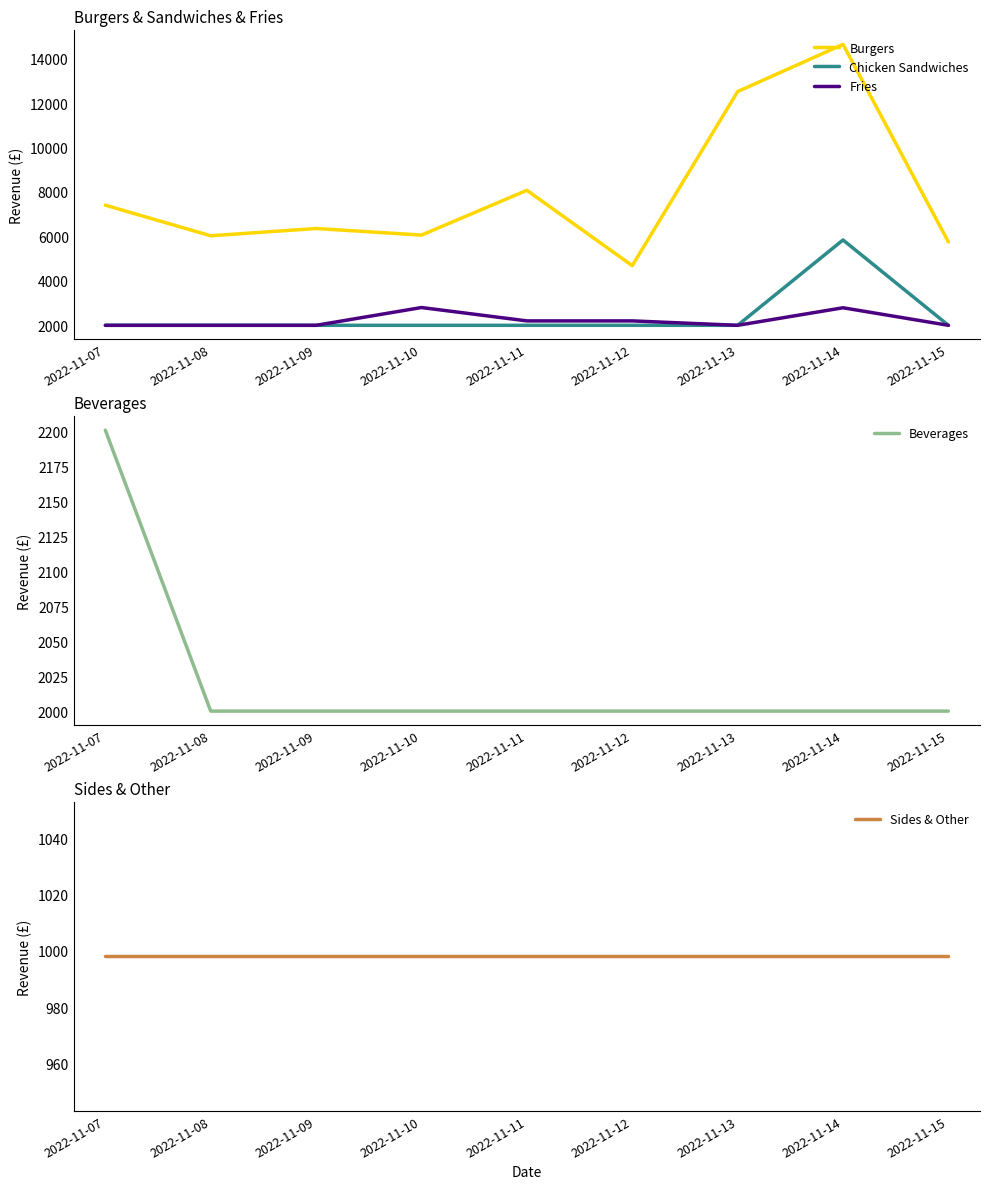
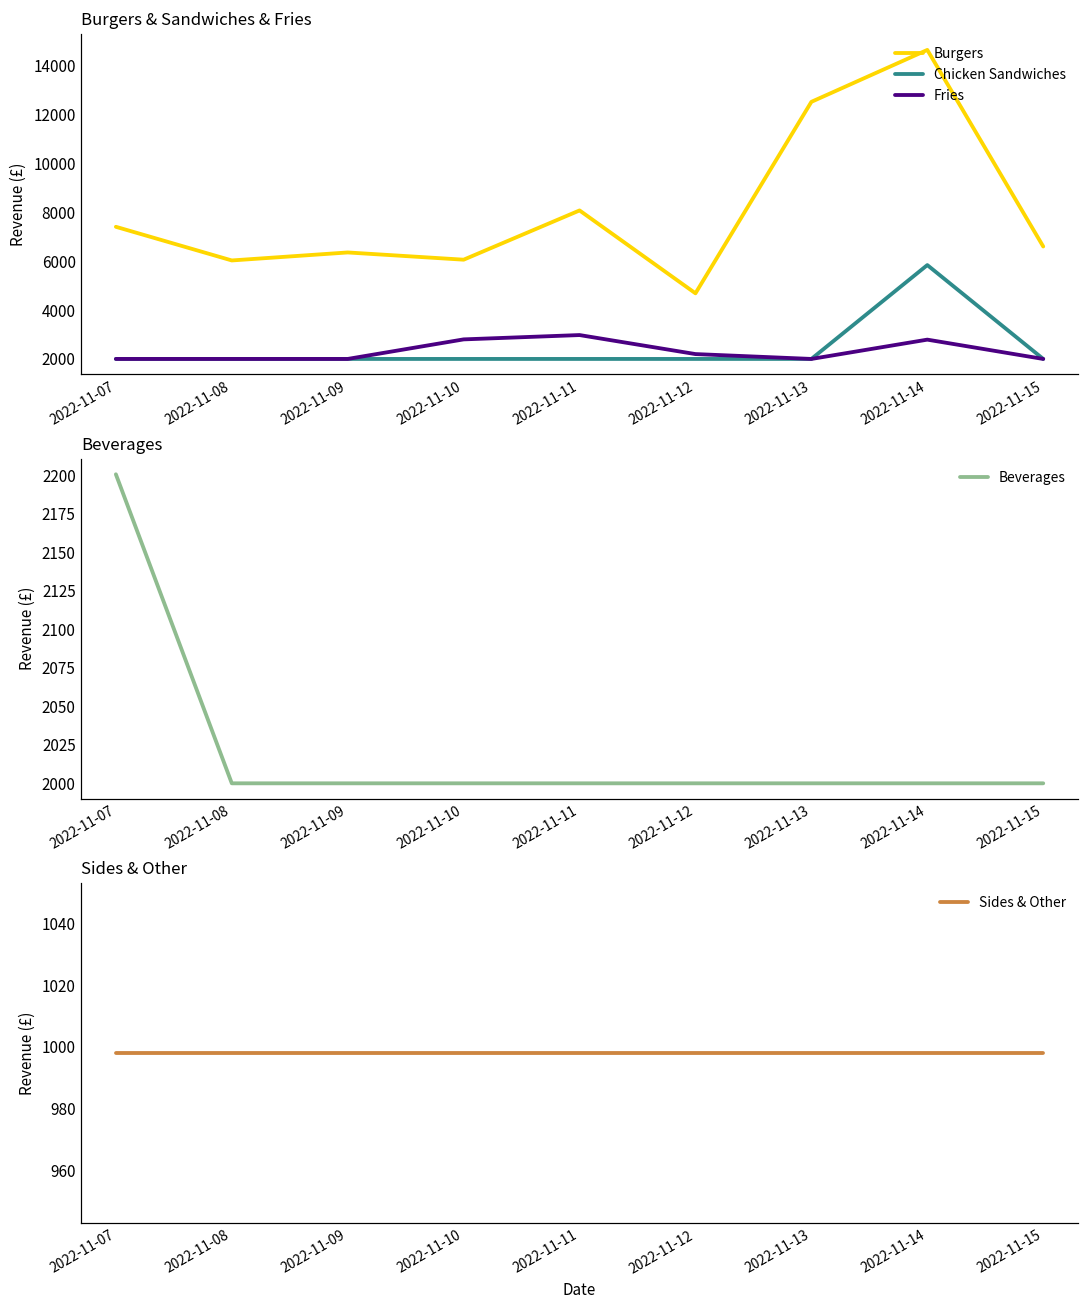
  {
    "Burgers & Sandwiches & Fries": {
      "Burgers": {
        "2022-11-07": 7400,
        "2022-11-08": 6000,
        "2022-11-09": 6400,
        "2022-11-10": 6100,
        "2022-11-11": 8100,
        "2022-11-12": 4700,
        "2022-11-13": 12500,
        "2022-11-14": 14600,
-       "2022-11-15": 5800
+       "2022-11-15": 6600
      },
      "Chicken Sandwiches": {
        "2022-11-10": 2000,
        "2022-11-11": 2000,
        "2022-11-12": 2000,
        "2022-11-14": 5800
      },
      "Fries": {
        "2022-11-10": 2800,
-       "2022-11-11": 2200,
+       "2022-11-11": 3000,
        "2022-11-12": 2200,
        "2022-11-14": 2800
      }
    },
    "Beverages": {
      "2022-11-07": 2201,
      "2022-11-08": 2000,
      "2022-11-09": 2000,
      "2022-11-10": 2000,
      "2022-11-11": 2000,
      "2022-11-12": 2000,
      "2022-11-13": 2000,
      "2022-11-14": 2000,
      "2022-11-15": 2000
    },
    "Sides & Other": {
      "2022-11-07": 998,
      "2022-11-08": 998,
      "2022-11-09": 998,
      "2022-11-10": 998,
      "2022-11-11": 998,
      "2022-11-12": 998,
      "2022-11-13": 998,
      "2022-11-14": 998,
      "2022-11-15": 998
    }
  }
